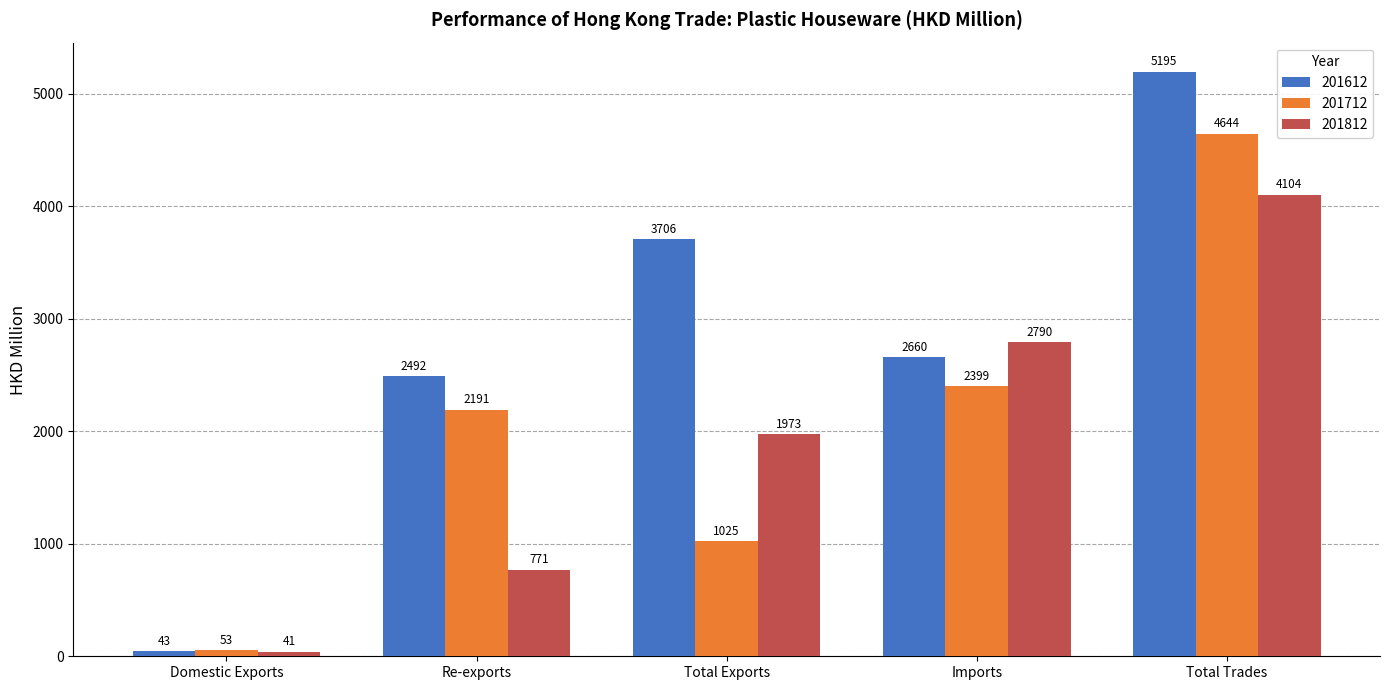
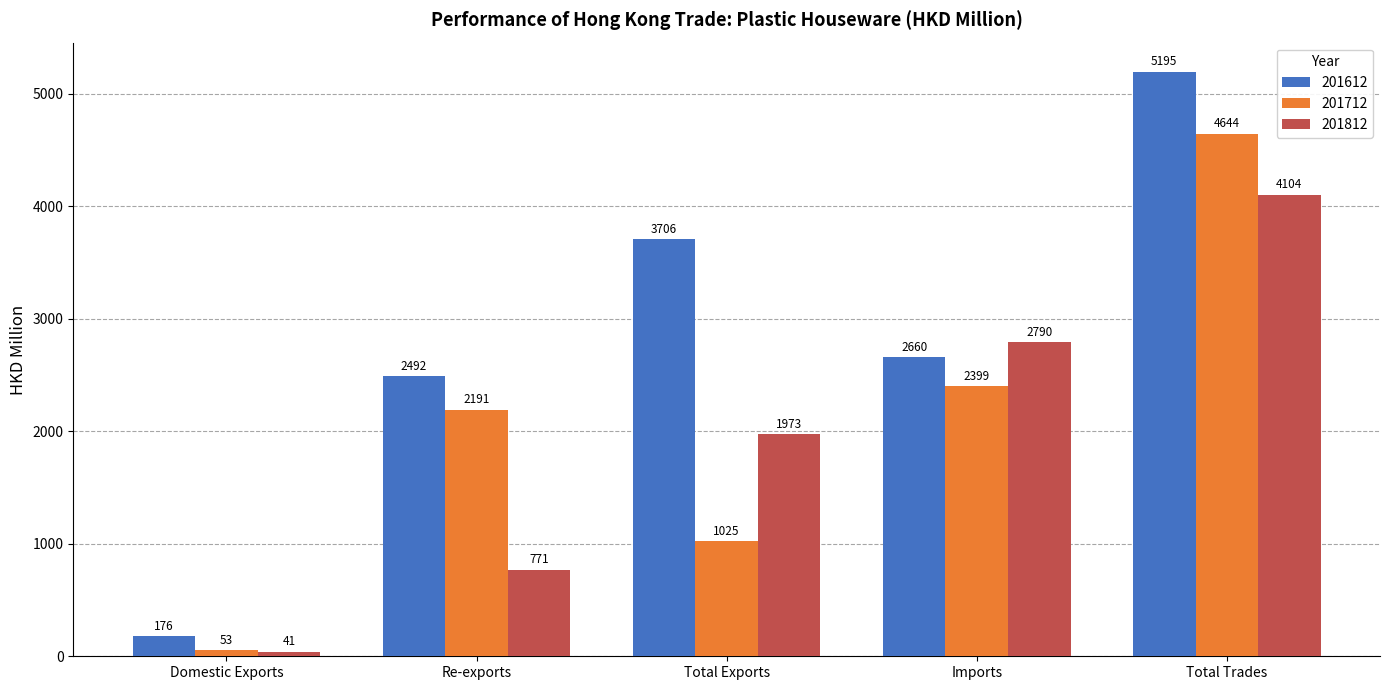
  {
    "201612": {
-     "Domestic Exports": 43,
+     "Domestic Exports": 176,
      "Re-exports": 2492,
      "Total Exports": 3706,
      "Imports": 2660,
      "Total Trades": 5195
    },
    "201712": {
      "Domestic Exports": 53,
      "Re-exports": 2191,
      "Total Exports": 1025,
      "Imports": 2399,
      "Total Trades": 4644
    },
    "201812": {
      "Domestic Exports": 41,
      "Re-exports": 771,
      "Total Exports": 1973,
      "Imports": 2790,
      "Total Trades": 4104
    }
  }
